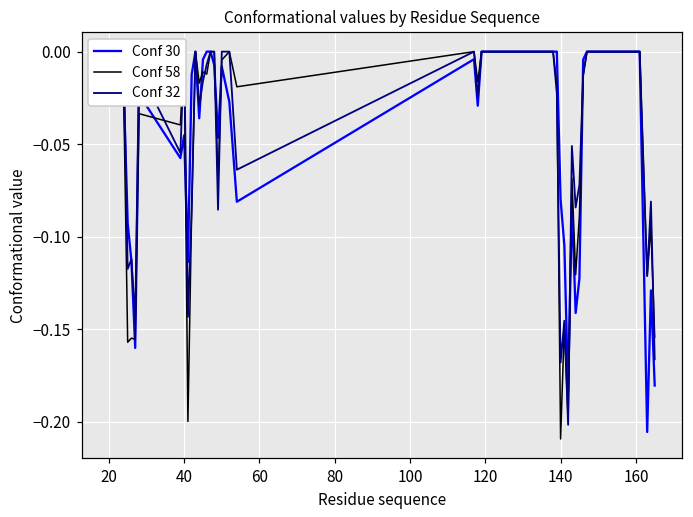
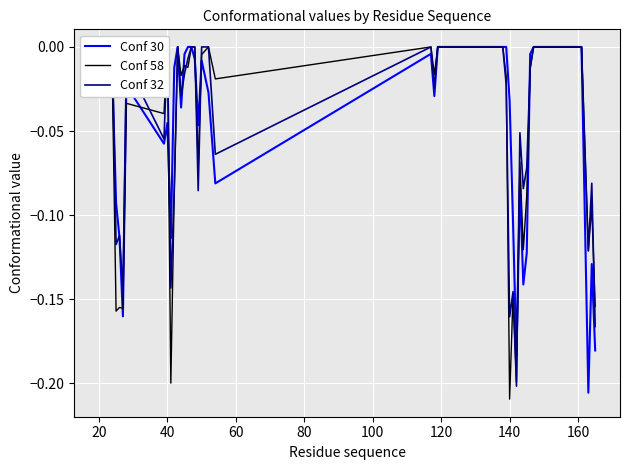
  {
    "Conf 30": {
      "40": -0.045,
-     "140": -0.080
+     "140": -0.032
    },
    "Conf 58": {
      "140": -0.209
    },
    "Conf 32": {
-     "140": -0.168
+     "140": -0.160
    }
  }
